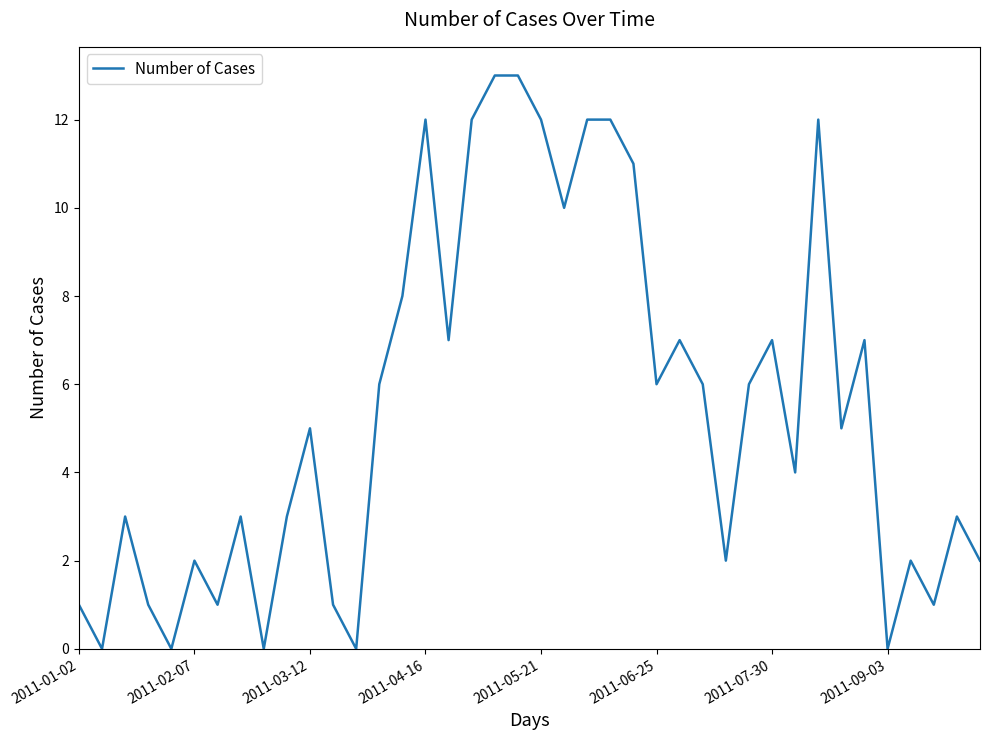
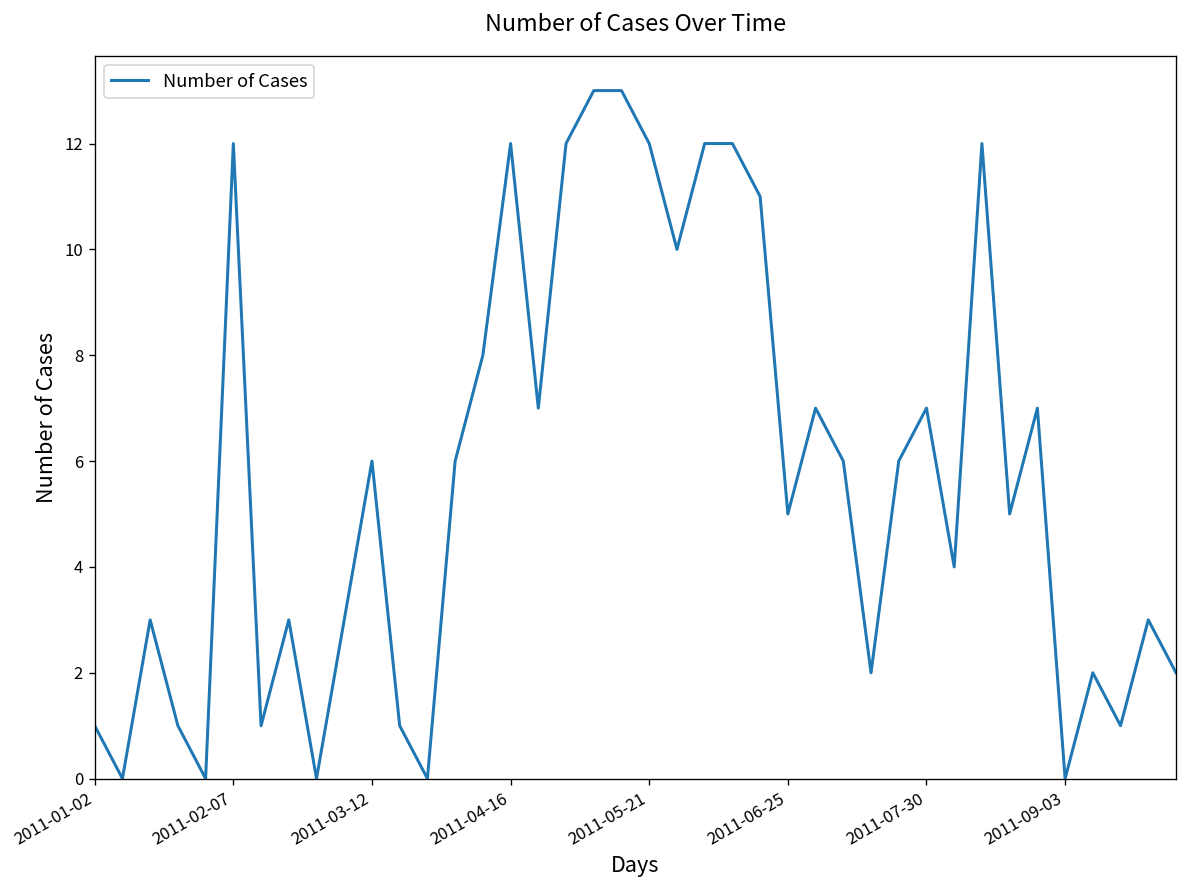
  {
    "2011-01-02": 1,
-   "2011-02-07": 2,
-   "2011-03-12": 5,
+   "2011-02-07": 12,
+   "2011-03-12": 6,
    "2011-04-16": 12,
    "2011-05-21": 12,
-   "2011-06-25": 6,
+   "2011-06-25": 5,
    "2011-07-30": 7,
    "2011-09-03": 0
  }
